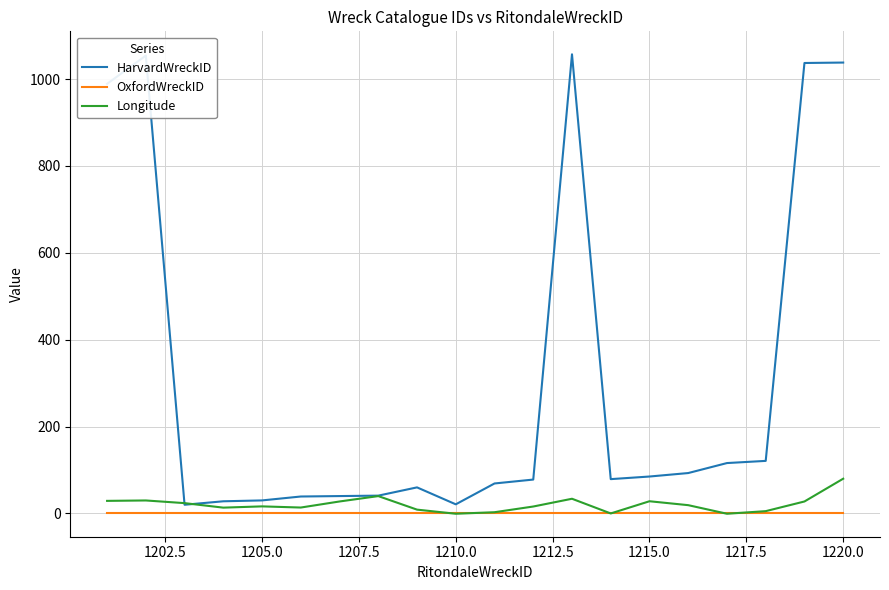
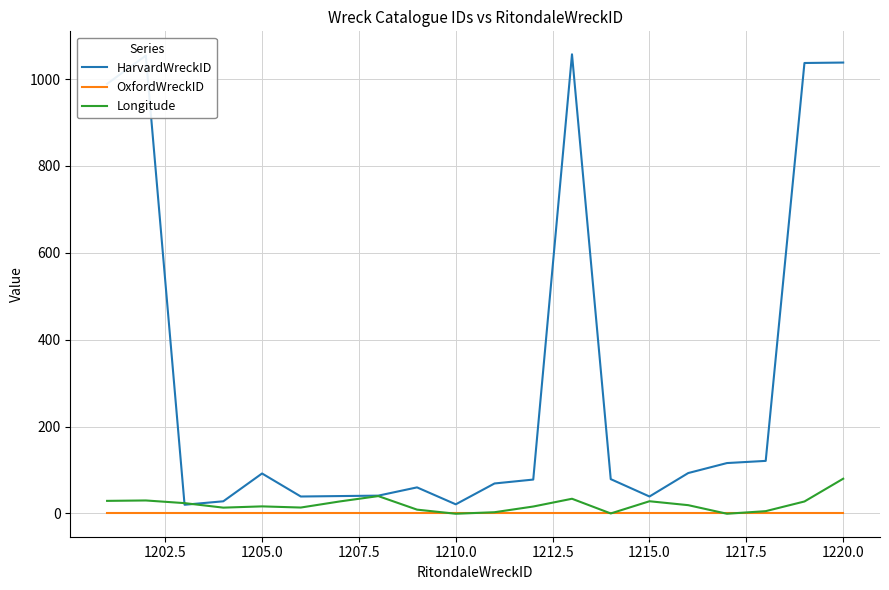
  {
    "HarvardWreckID": {
-     "1205.0": 30,
+     "1205.0": 90,
      "1210.0": 20,
-     "1215.0": 90,
+     "1215.0": 40,
      "1220.0": 1040
    },
    "OxfordWreckID": {
      "1205.0": 0,
      "1215.0": 0,
      "1220.0": 0
    },
    "Longitude": {
      "1205.0": 20,
      "1215.0": 30,
      "1220.0": 80
    }
  }
